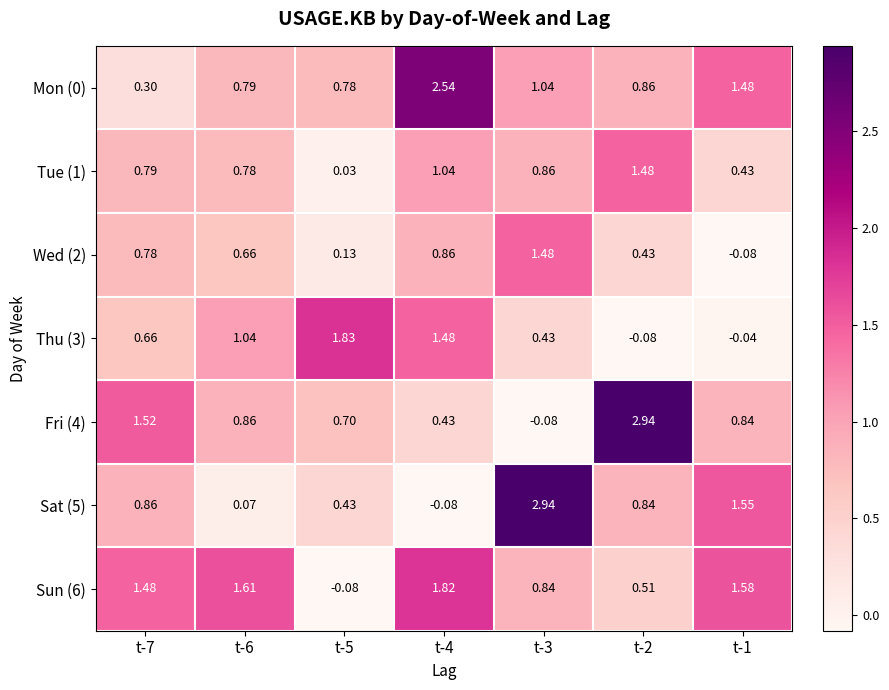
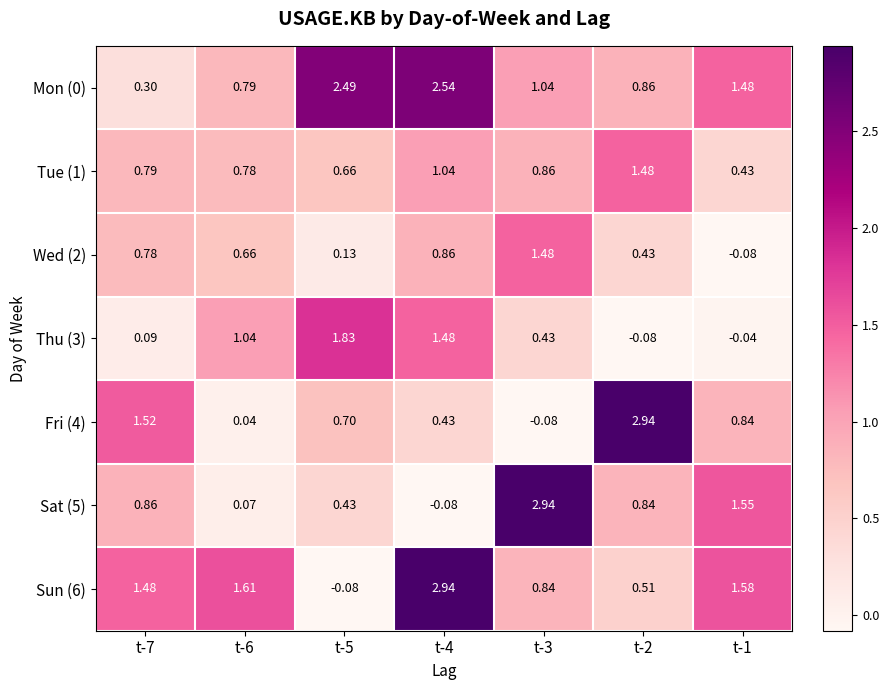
  {
    "Mon (0)": {
      "t-7": 0.30,
      "t-6": 0.79,
-     "t-5": 0.78,
+     "t-5": 2.49,
      "t-4": 2.54,
      "t-3": 1.04,
      "t-2": 0.86,
      "t-1": 1.48
    },
    "Tue (1)": {
      "t-7": 0.79,
      "t-6": 0.78,
-     "t-5": 0.03,
+     "t-5": 0.66,
      "t-4": 1.04,
      "t-3": 0.86,
      "t-2": 1.48,
      "t-1": 0.43
    },
    "Wed (2)": {
      "t-7": 0.78,
      "t-6": 0.66,
      "t-5": 0.13,
      "t-4": 0.86,
      "t-3": 1.48,
      "t-2": 0.43,
      "t-1": -0.08
    },
    "Thu (3)": {
-     "t-7": 0.66,
+     "t-7": 0.09,
      "t-6": 1.04,
      "t-5": 1.83,
      "t-4": 1.48,
      "t-3": 0.43,
      "t-2": -0.08,
      "t-1": -0.04
    },
    "Fri (4)": {
      "t-7": 1.52,
-     "t-6": 0.86,
+     "t-6": 0.04,
      "t-5": 0.70,
      "t-4": 0.43,
      "t-3": -0.08,
      "t-2": 2.94,
      "t-1": 0.84
    },
    "Sat (5)": {
      "t-7": 0.86,
      "t-6": 0.07,
      "t-5": 0.43,
      "t-4": -0.08,
      "t-3": 2.94,
      "t-2": 0.84,
      "t-1": 1.55
    },
    "Sun (6)": {
      "t-7": 1.48,
      "t-6": 1.61,
      "t-5": -0.08,
-     "t-4": 1.82,
+     "t-4": 2.94,
      "t-3": 0.84,
      "t-2": 0.51,
      "t-1": 1.58
    }
  }
